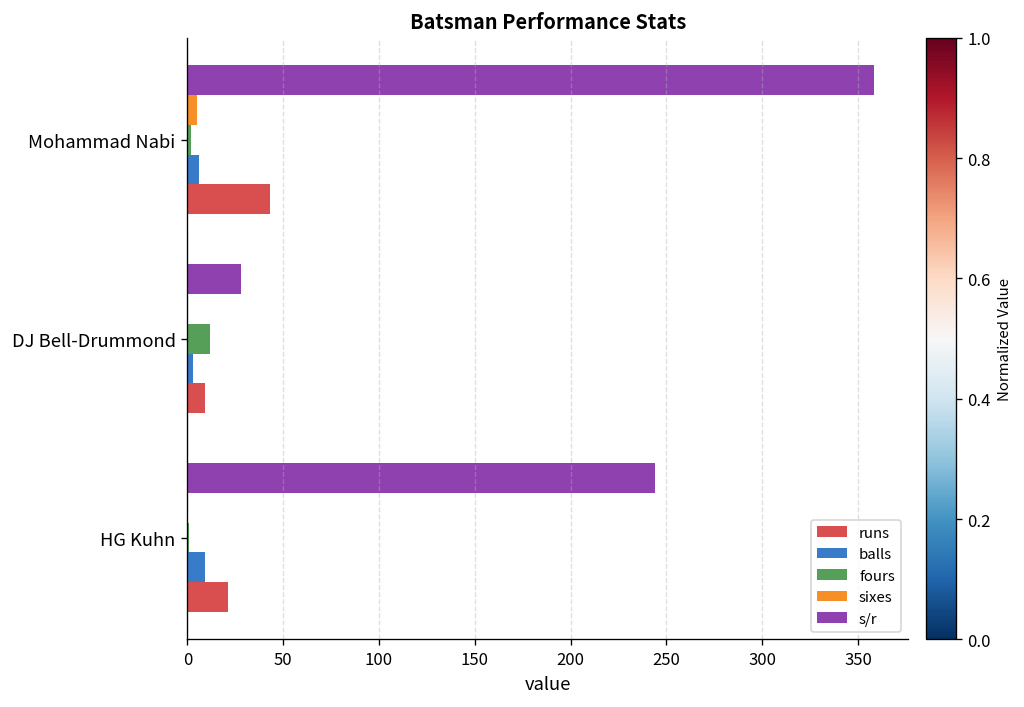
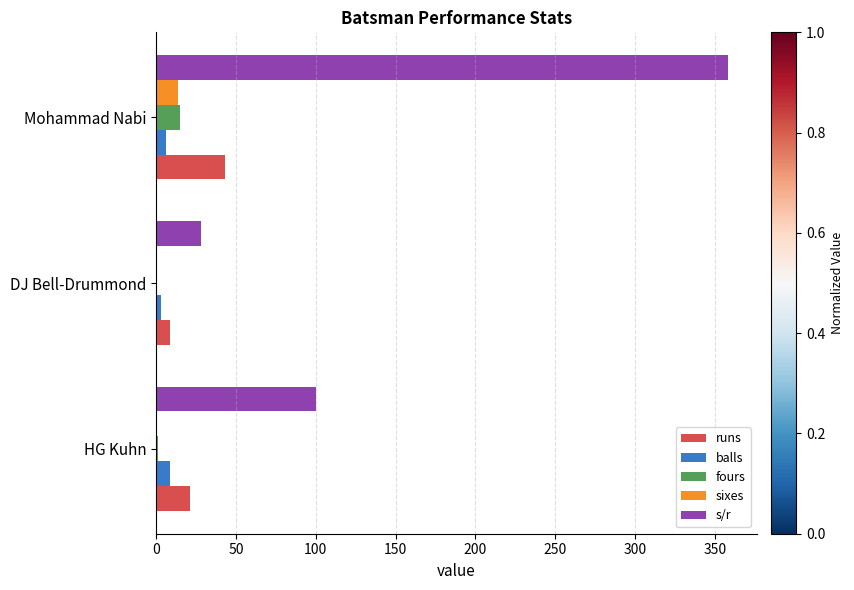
  {
    "runs": {
      "Mohammad Nabi": 43,
      "DJ Bell-Drummond": 9,
      "HG Kuhn": 21
    },
    "balls": {
      "Mohammad Nabi": 6,
      "DJ Bell-Drummond": 3,
      "HG Kuhn": 9
    },
    "fours": {
-     "Mohammad Nabi": 2,
-     "DJ Bell-Drummond": 12
+     "Mohammad Nabi": 15,
+     "DJ Bell-Drummond": 0
    },
    "sixes": {
-     "Mohammad Nabi": 5,
+     "Mohammad Nabi": 14,
      "DJ Bell-Drummond": 0,
      "HG Kuhn": 0
    },
    "s/r": {
      "Mohammad Nabi": 358,
      "DJ Bell-Drummond": 28,
-     "HG Kuhn": 244
+     "HG Kuhn": 100
    }
  }
